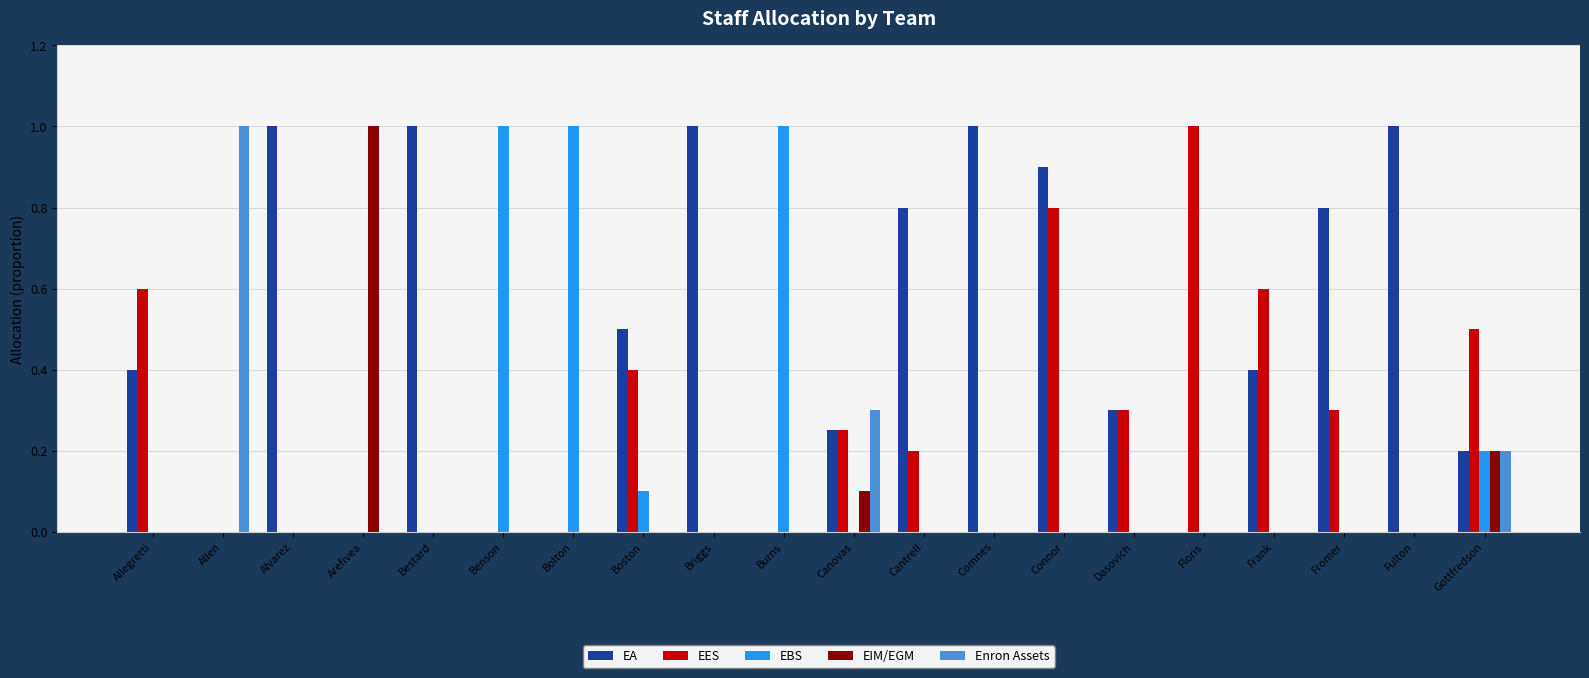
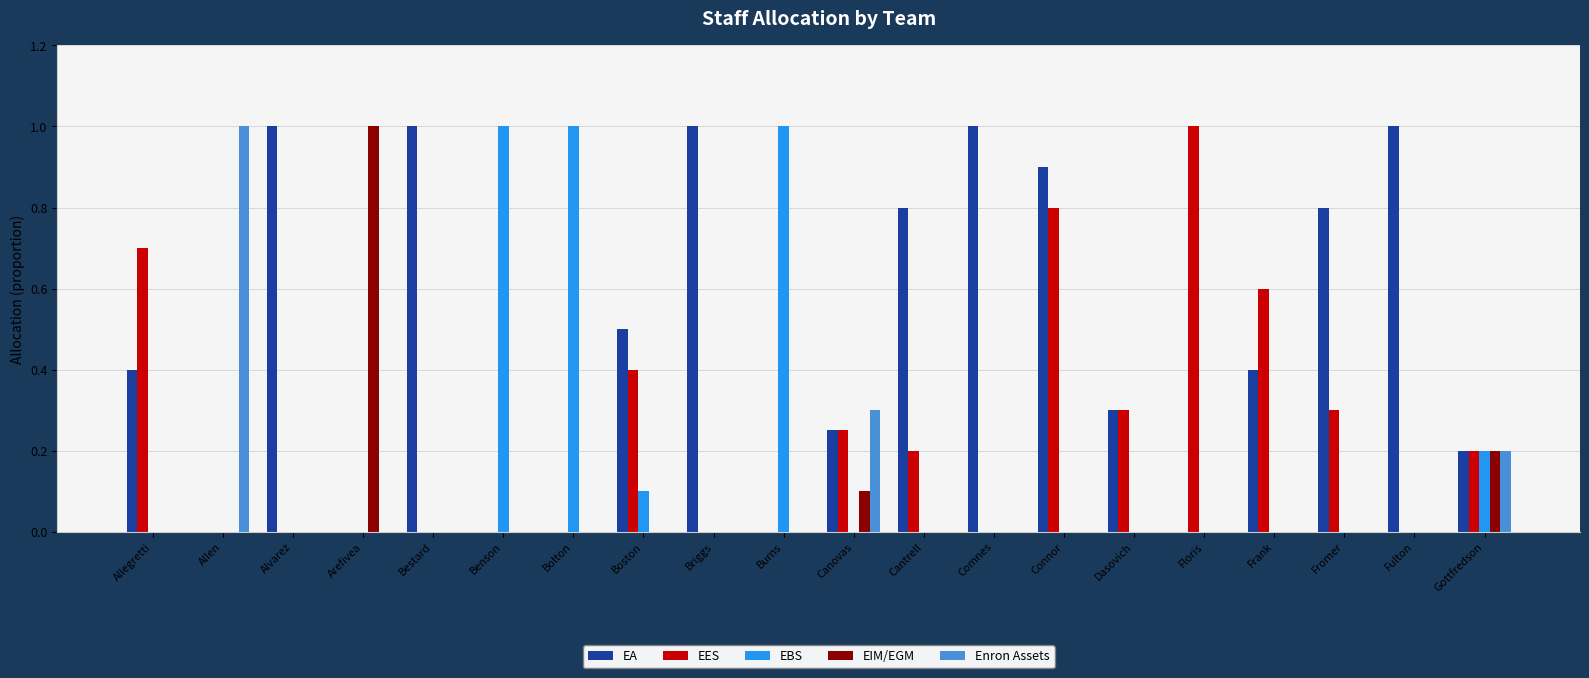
  {
    "EA": {
      "Allegretti": 0.4,
      "Allen": 0.0,
      "Alvarez": 1.0,
      "Arefivea": 0.0,
      "Bestard": 1.0,
      "Benson": 0.0,
      "Bolton": 0.0,
      "Boston": 0.5,
      "Briggs": 1.0,
      "Burns": 0.0,
      "Canovas": 0.25,
      "Cantrell": 0.8,
      "Comnes": 1.0,
      "Connor": 0.9,
      "Dasovich": 0.3,
      "Floris": 0.0,
      "Frank": 0.4,
      "Fromer": 0.8,
      "Fulton": 1.0,
      "Gottfredson": 0.2
    },
    "EES": {
-     "Allegretti": 0.6,
+     "Allegretti": 0.7,
      "Allen": 0.0,
      "Alvarez": 0.0,
      "Arefivea": 0.0,
      "Bestard": 0.0,
      "Benson": 0.0,
      "Bolton": 0.0,
      "Boston": 0.4,
      "Briggs": 0.0,
      "Burns": 0.0,
      "Canovas": 0.25,
      "Cantrell": 0.2,
      "Comnes": 0.0,
      "Connor": 0.8,
      "Dasovich": 0.3,
      "Floris": 1.0,
      "Frank": 0.6,
      "Fromer": 0.3,
      "Fulton": 0.0,
-     "Gottfredson": 0.5
+     "Gottfredson": 0.2
    },
    "EIM/EGM": {
      "Allegretti": 0.0,
      "Allen": 0.0,
      "Alvarez": 0.0,
      "Arefivea": 1.0,
      "Bestard": 0.0,
      "Benson": 0.0,
      "Bolton": 0.0,
      "Boston": 0.0,
      "Briggs": 0.0,
      "Burns": 0.0,
      "Canovas": 0.1,
      "Cantrell": 0.0,
      "Comnes": 0.0,
      "Connor": 0.0,
      "Dasovich": 0.0,
      "Floris": 0.0,
      "Frank": 0.0,
      "Fromer": 0.0,
      "Fulton": 0.0,
      "Gottfredson": 0.2
    }
  }
